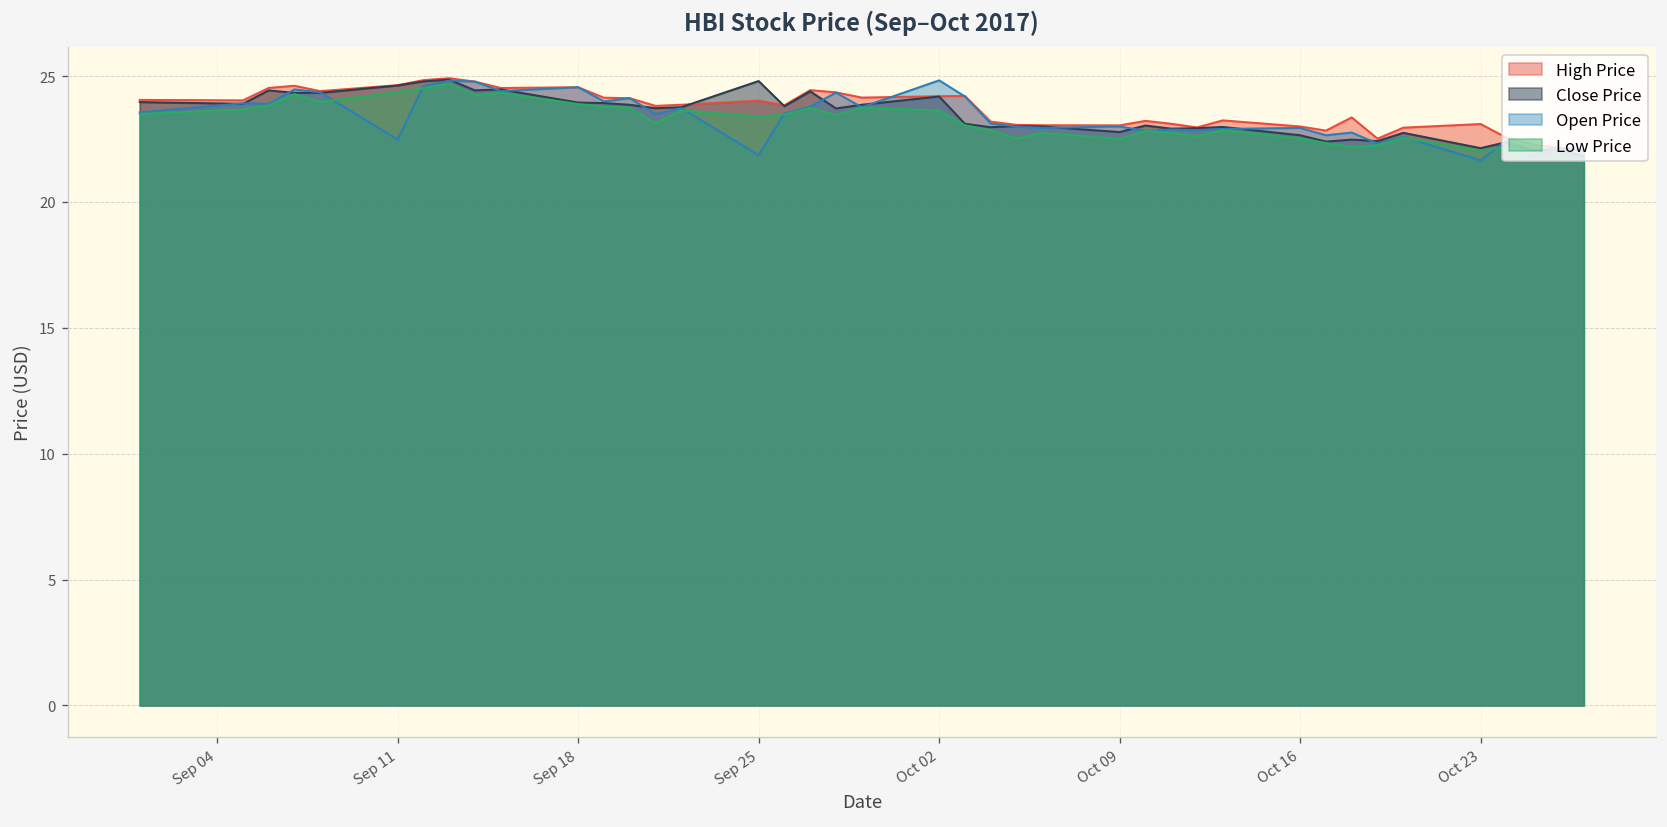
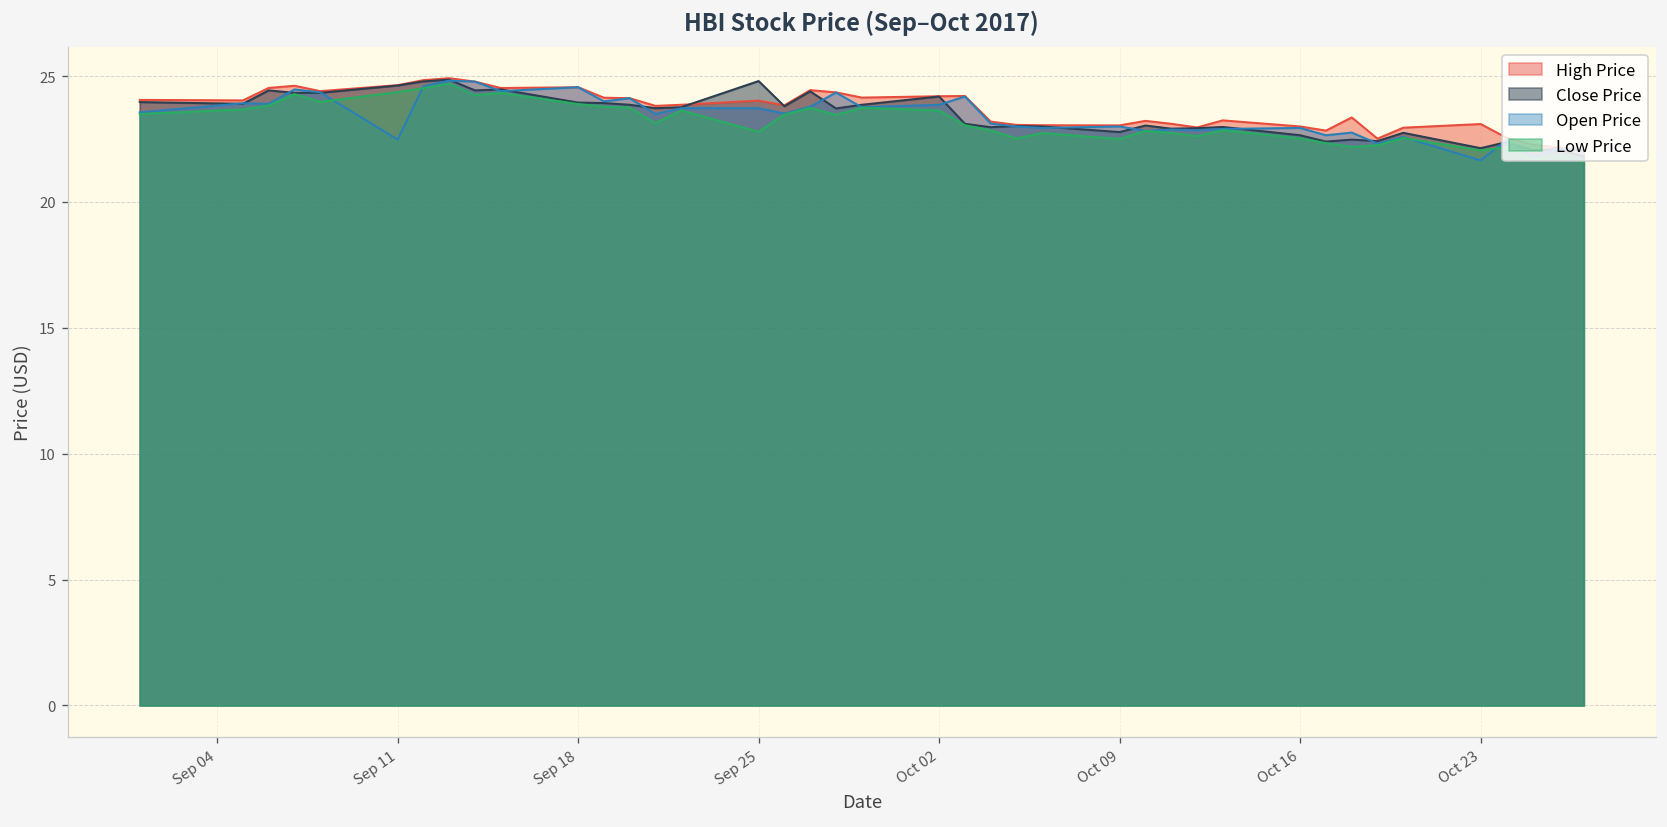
  {
    "High Price": {
      "Sep 25": 24.0,
      "Oct 23": 23.1
    },
    "Close Price": {
      "Sep 25": 24.8,
      "Oct 09": 22.8,
      "Oct 16": 22.6
    },
    "Open Price": {
      "Sep 11": 22.5,
-     "Sep 25": 21.9,
-     "Oct 02": 24.8,
+     "Sep 25": 23.7,
+     "Oct 02": 23.9,
      "Oct 23": 21.6
    },
    "Low Price": {
      "Sep 11": 24.4,
-     "Sep 25": 23.4,
+     "Sep 25": 22.8,
      "Oct 02": 23.6,
      "Oct 09": 22.5,
      "Oct 16": 22.5
    }
  }
